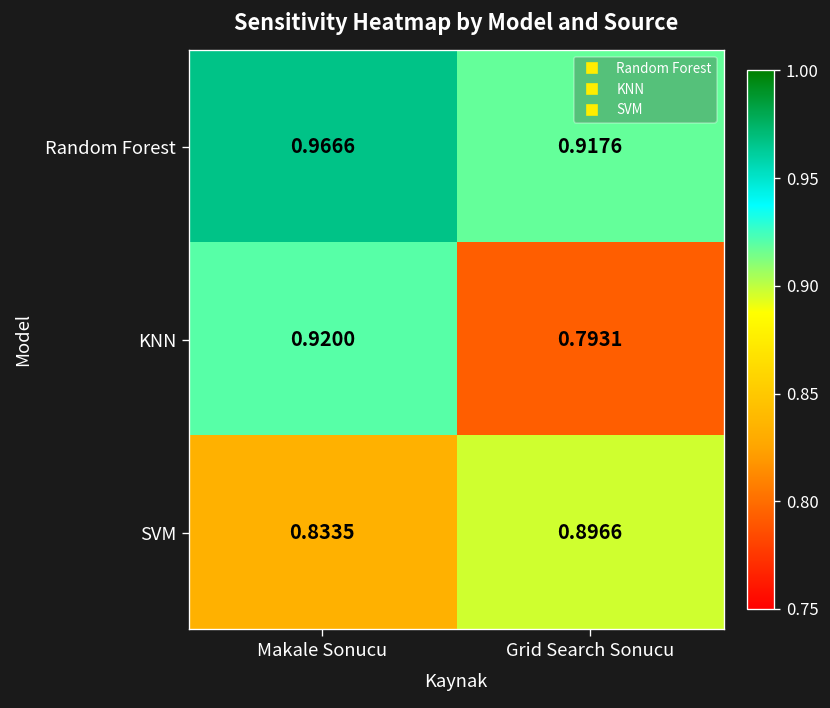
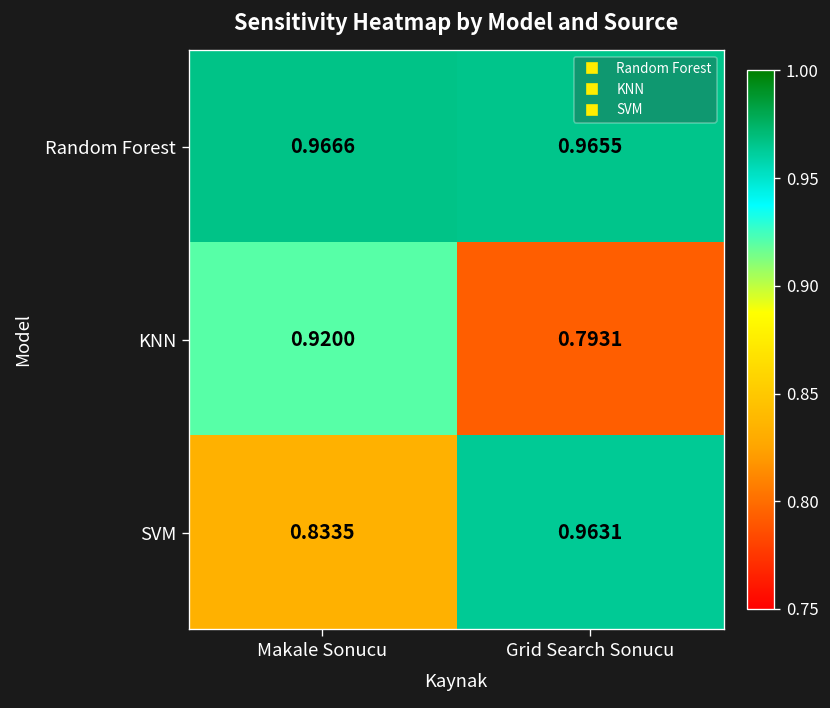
  {
    "Random Forest": {
      "Makale Sonucu": 0.9666,
-     "Grid Search Sonucu": 0.9176
+     "Grid Search Sonucu": 0.9655
    },
    "KNN": {
      "Makale Sonucu": 0.9200,
      "Grid Search Sonucu": 0.7931
    },
    "SVM": {
      "Makale Sonucu": 0.8335,
-     "Grid Search Sonucu": 0.8966
+     "Grid Search Sonucu": 0.9631
    }
  }
